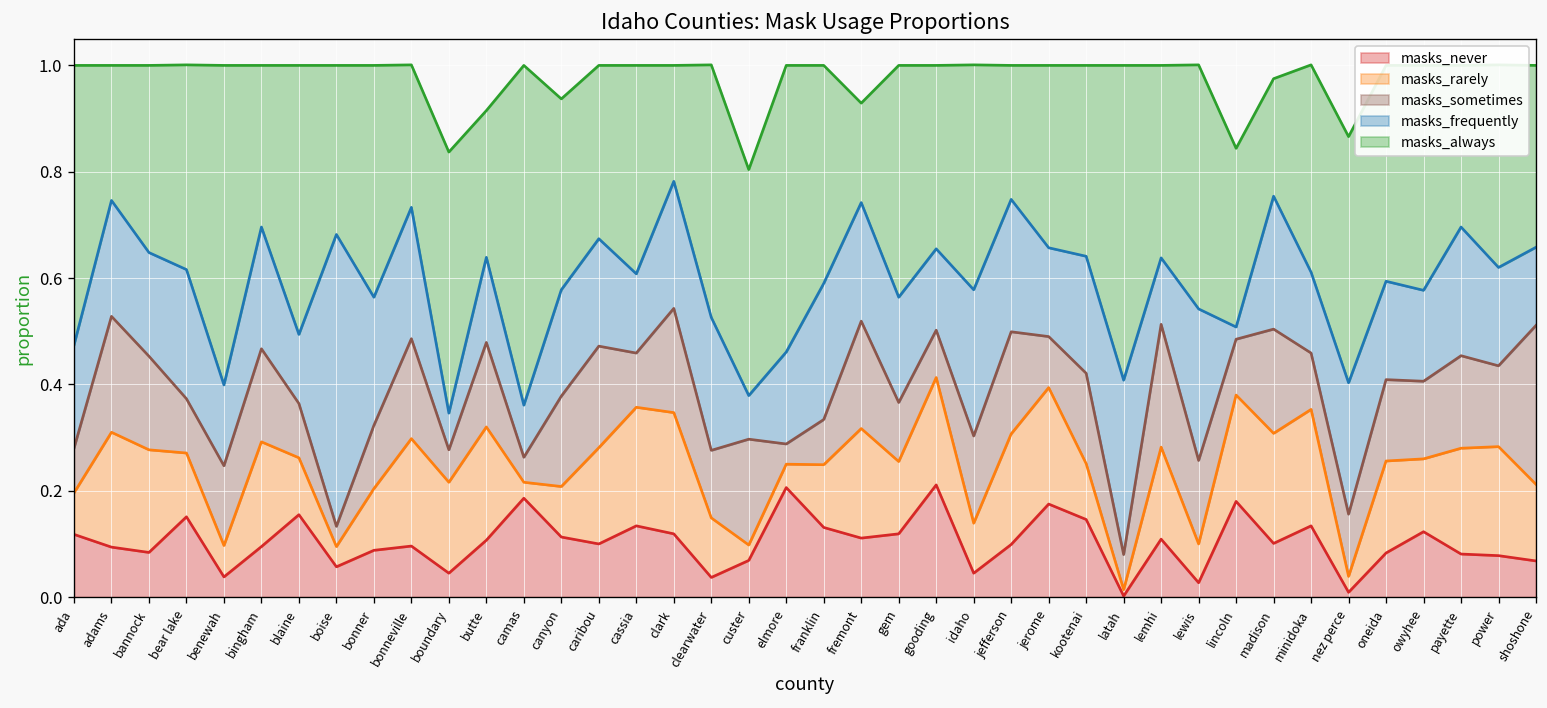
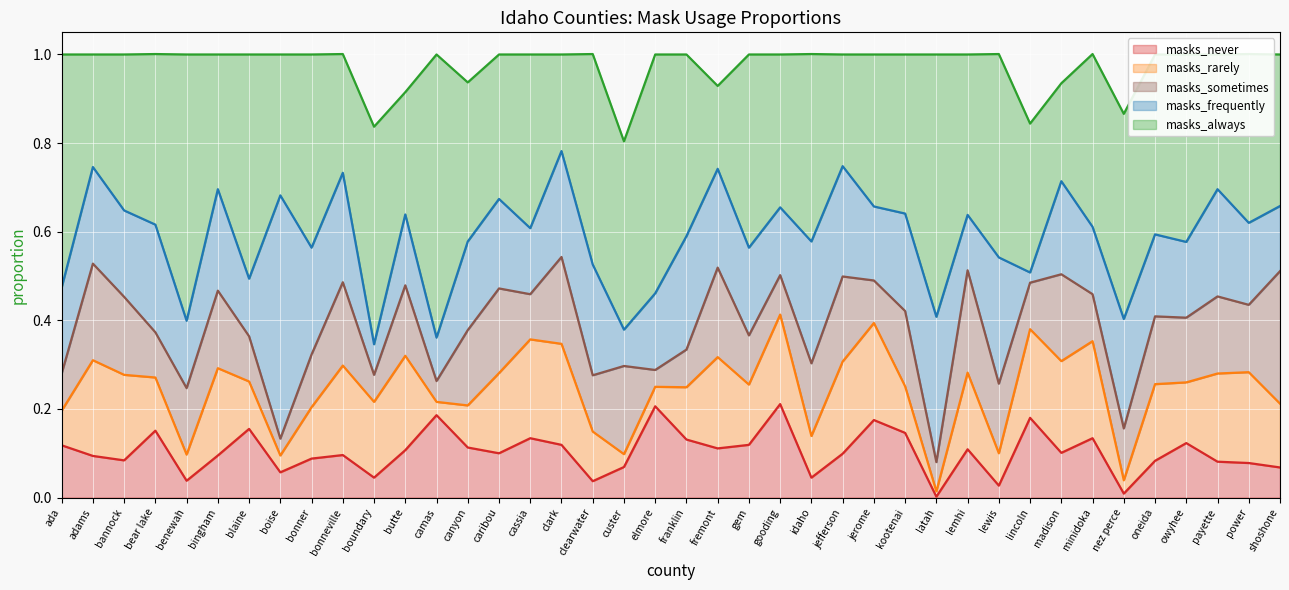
  {
    "masks_frequently": {
      "ada": 0.19,
      "adams": 0.22,
      "bannock": 0.20,
      "bear lake": 0.24,
      "benewah": 0.15,
      "bingham": 0.23,
      "blaine": 0.13,
      "boise": 0.55,
      "bonner": 0.24,
      "bonneville": 0.25,
      "boundary": 0.07,
      "butte": 0.16,
      "camas": 0.10,
      "canyon": 0.20,
      "caribou": 0.20,
      "cassia": 0.15,
      "clark": 0.24,
      "clearwater": 0.25,
      "custer": 0.08,
      "elmore": 0.17,
      "franklin": 0.26,
      "fremont": 0.22,
      "gem": 0.20,
      "gooding": 0.15,
      "idaho": 0.28,
      "jefferson": 0.25,
      "jerome": 0.17,
      "kootenai": 0.22,
      "latah": 0.33,
      "lemhi": 0.13,
      "lewis": 0.29,
      "lincoln": 0.02,
-     "madison": 0.25,
+     "madison": 0.21,
      "minidoka": 0.15,
      "nez perce": 0.25,
      "oneida": 0.19,
      "owyhee": 0.17,
      "payette": 0.24,
      "power": 0.18,
      "shoshone": 0.15
    },
    "masks_always": {
      "ada": 0.53,
      "adams": 0.25,
      "bannock": 0.35,
      "bear lake": 0.38,
      "benewah": 0.60,
      "bingham": 0.30,
      "blaine": 0.51,
      "boise": 0.32,
      "bonner": 0.44,
      "bonneville": 0.27,
      "boundary": 0.49,
      "butte": 0.28,
      "camas": 0.64,
      "canyon": 0.36,
      "caribou": 0.33,
      "cassia": 0.39,
      "clark": 0.22,
      "clearwater": 0.47,
      "custer": 0.43,
      "elmore": 0.54,
      "franklin": 0.41,
      "fremont": 0.19,
      "gem": 0.44,
      "gooding": 0.35,
      "idaho": 0.42,
      "jefferson": 0.25,
      "jerome": 0.34,
      "kootenai": 0.36,
      "latah": 0.59,
      "lemhi": 0.36,
      "lewis": 0.46,
      "lincoln": 0.34,
      "madison": 0.22,
      "minidoka": 0.39,
      "nez perce": 0.46,
      "shoshone": 0.34
    }
  }
